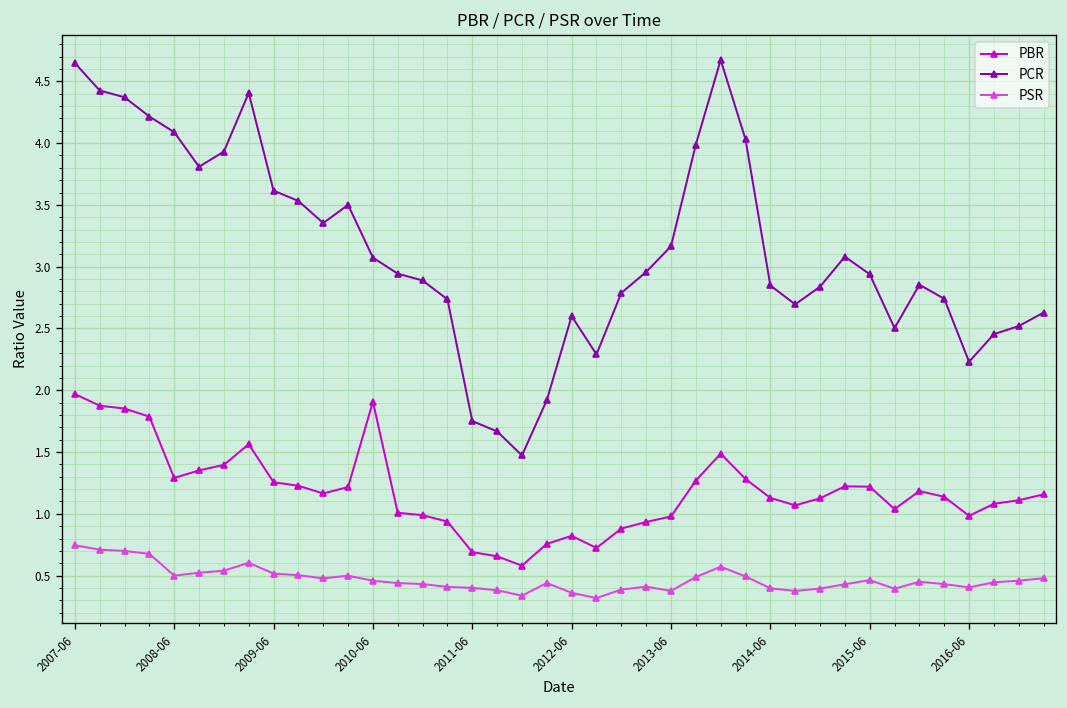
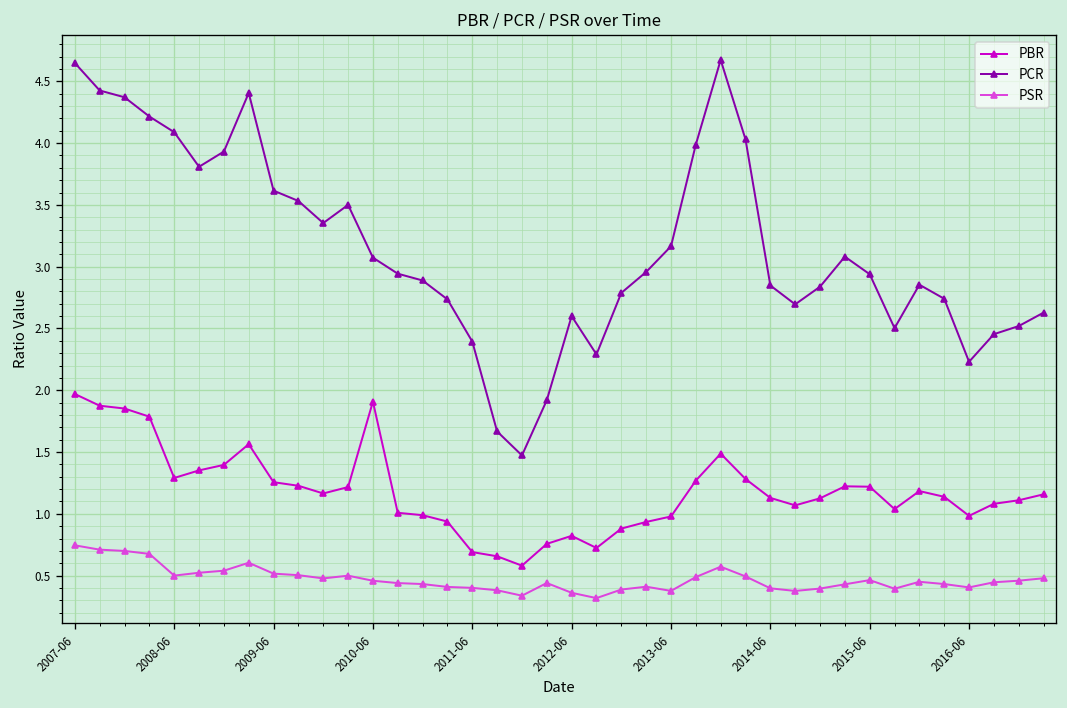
  {
    "PBR": {
      "2007-06": 1.97,
      "2008-06": 1.29,
      "2009-06": 1.26,
      "2010-06": 1.91,
      "2011-06": 0.69,
      "2012-06": 0.82,
      "2013-06": 0.98,
      "2014-06": 1.13,
      "2015-06": 1.22,
      "2016-06": 0.98
    },
    "PCR": {
      "2007-06": 4.65,
      "2008-06": 4.09,
      "2009-06": 3.62,
      "2010-06": 3.07,
-     "2011-06": 1.75,
+     "2011-06": 2.39,
      "2012-06": 2.60,
      "2013-06": 3.17,
      "2014-06": 2.85,
      "2015-06": 2.94,
      "2016-06": 2.23
    },
    "PSR": {
      "2007-06": 0.74,
      "2008-06": 0.50,
      "2009-06": 0.52,
      "2010-06": 0.46,
      "2011-06": 0.40,
      "2012-06": 0.36,
      "2013-06": 0.38,
      "2014-06": 0.40,
      "2015-06": 0.46,
      "2016-06": 0.40
    }
  }
